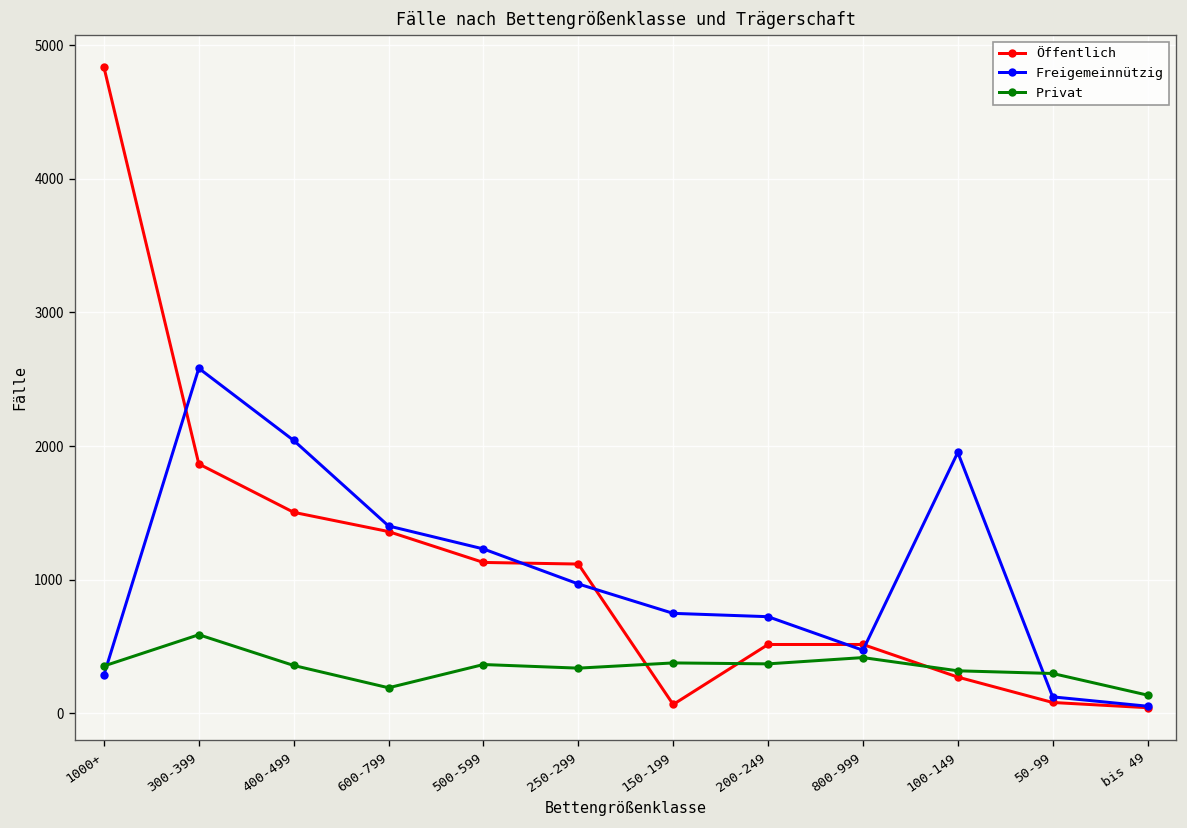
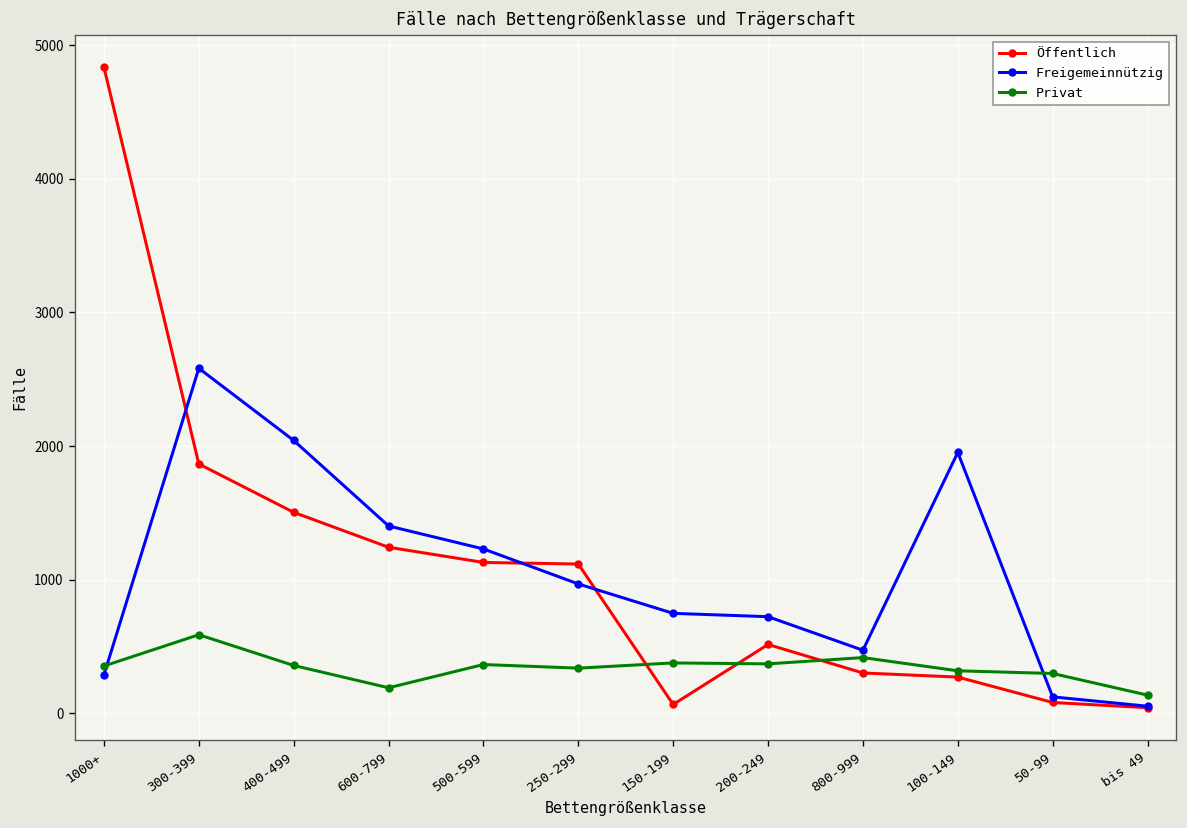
  {
    "Öffentlich": {
      "1000+": 4840,
      "300-399": 1870,
      "400-499": 1500,
-     "600-799": 1360,
+     "600-799": 1240,
      "500-599": 1130,
      "250-299": 1120,
      "150-199": 70,
      "200-249": 520,
-     "800-999": 520,
+     "800-999": 300,
      "100-149": 270,
      "50-99": 80
    },
    "Freigemeinnützig": {
      "1000+": 290,
      "300-399": 2580,
      "400-499": 2040,
      "600-799": 1400,
      "500-599": 1230,
      "250-299": 970,
      "150-199": 750,
      "200-249": 720,
      "800-999": 470,
      "100-149": 1950,
      "50-99": 120
    },
    "Privat": {
      "1000+": 350,
      "300-399": 590,
      "400-499": 360,
      "600-799": 190,
      "500-599": 370,
      "250-299": 340,
      "150-199": 380,
      "200-249": 370,
      "800-999": 420,
      "100-149": 320,
      "50-99": 300,
      "bis 49": 140
    }
  }
